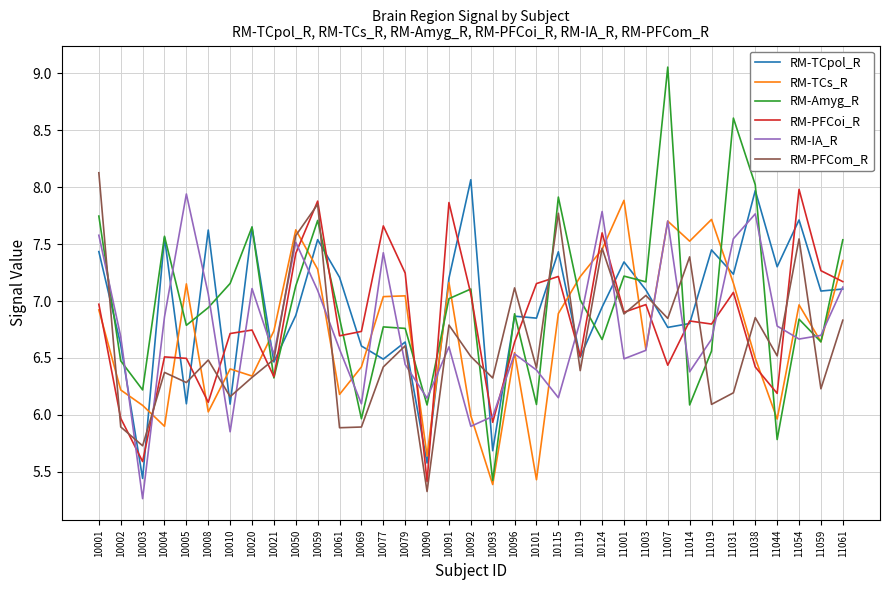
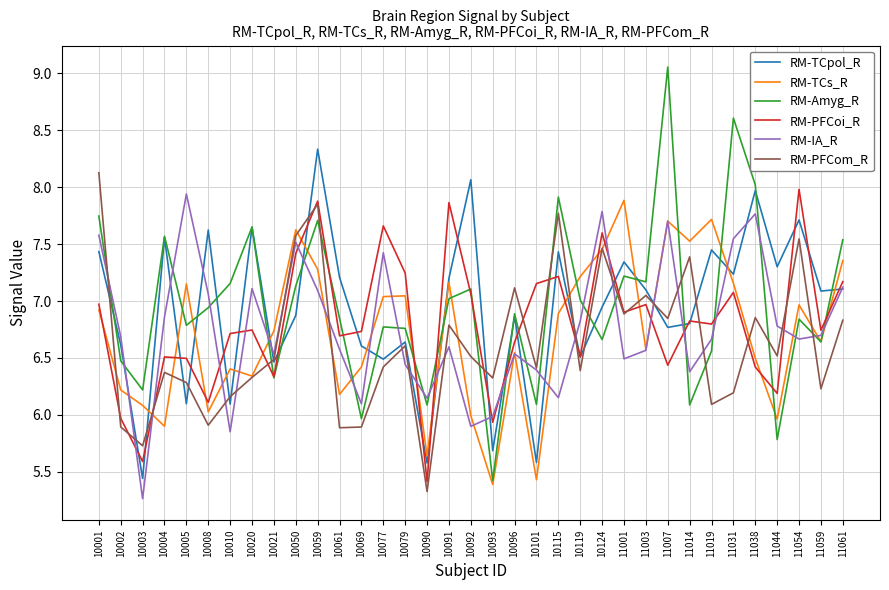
  {
    "RM-TCpol_R": {
      "10001": 7.43,
      "10002": 6.62,
      "10003": 5.44,
      "10005": 6.10,
      "10008": 7.62,
      "10010": 6.09,
      "10050": 6.87,
-     "10059": 7.54,
+     "10059": 8.33,
      "10061": 7.21,
      "10069": 6.61,
      "10077": 6.49,
      "10079": 6.64,
      "10090": 5.58,
      "10091": 7.20,
      "10092": 8.07,
      "10093": 5.69,
-     "10101": 6.85,
+     "10101": 5.58,
      "10115": 7.43,
      "10124": 6.95,
      "11001": 7.34,
      "11003": 7.10,
      "11007": 6.77,
      "11019": 7.45,
      "11031": 7.24,
      "11038": 7.97,
      "11044": 7.30,
      "11054": 7.71,
      "11059": 7.09
    },
    "RM-TCs_R": {
      "10001": 6.92,
      "10002": 6.22,
      "10003": 6.08,
      "10004": 5.90,
      "10005": 7.15,
      "10008": 6.03,
      "10010": 6.40,
      "10021": 6.74,
      "10050": 7.63,
      "10059": 7.28,
      "10061": 6.18,
      "10069": 6.42,
      "10077": 7.04,
      "10079": 7.05,
      "10090": 5.64,
      "10091": 7.16,
      "10092": 5.99,
      "10093": 5.39,
      "10101": 5.43,
      "10115": 6.89,
      "10119": 7.21,
      "11001": 7.88,
      "11014": 7.53,
      "11019": 7.72,
      "11031": 7.16,
      "11038": 6.50,
      "11044": 5.96,
      "11054": 6.97,
      "11061": 7.36
    },
    "RM-Amyg_R": {
      "10001": 7.75,
      "10002": 6.47,
      "10003": 6.22,
      "10005": 6.79,
      "10008": 6.94,
      "10010": 7.15,
      "10050": 7.13,
      "10059": 7.71,
      "10061": 6.85,
      "10069": 5.97,
      "10077": 6.77,
      "10079": 6.76,
      "10090": 6.09,
      "10091": 7.02,
      "10092": 7.11,
      "10093": 5.42,
      "10101": 6.09,
      "10115": 7.91,
      "10119": 7.01,
      "10124": 6.66,
      "11001": 7.22,
      "11003": 7.17,
      "11007": 9.05,
      "11014": 6.09,
      "11019": 6.56,
      "11031": 8.61,
      "11038": 8.02,
      "11044": 5.78,
      "11054": 6.84,
      "11061": 7.54
    },
    "RM-PFCoi_R": {
      "10001": 6.97,
      "10002": 5.97,
      "10003": 5.59,
      "10004": 6.51,
      "10005": 6.50,
      "10008": 6.11,
      "10010": 6.71,
      "10020": 6.75,
      "10050": 7.42,
      "10059": 7.88,
      "10061": 6.69,
      "10069": 6.73,
      "10077": 7.66,
      "10079": 7.25,
      "10090": 5.41,
      "10091": 7.86,
      "10092": 7.06,
      "10093": 5.94,
      "10096": 6.64,
      "10101": 7.15,
      "10115": 7.22,
      "10124": 7.60,
      "11003": 6.97,
      "11007": 6.44,
      "11019": 6.80,
      "11031": 7.08,
      "11038": 6.42,
      "11044": 6.19,
      "11054": 7.98,
-     "11059": 7.27,
+     "11059": 6.74,
      "11061": 7.17
    },
    "RM-IA_R": {
      "10001": 7.58,
      "10002": 6.69,
      "10003": 5.26,
      "10004": 6.86,
      "10005": 7.94,
      "10008": 7.06,
      "10010": 5.85,
      "10020": 7.11,
      "10021": 6.53,
      "10050": 7.52,
      "10059": 7.09,
      "10061": 6.58,
      "10069": 6.10,
      "10077": 7.42,
      "10079": 6.44,
      "10090": 6.15,
      "10091": 6.60,
      "10092": 5.90,
      "10093": 5.99,
      "10115": 6.15,
      "10119": 6.82,
      "10124": 7.79,
      "11001": 6.49,
      "11014": 6.38,
      "11019": 6.66,
      "11031": 7.55,
      "11038": 7.77,
      "11044": 6.78,
      "11054": 6.67,
      "11059": 6.70
    },
    "RM-PFCom_R": {
      "10001": 8.13,
      "10002": 5.89,
      "10003": 5.73,
      "10004": 6.37,
      "10005": 6.28,
-     "10008": 6.48,
+     "10008": 5.91,
      "10010": 6.16,
      "10050": 7.58,
      "10059": 7.85,
      "10061": 5.89,
      "10069": 5.89,
      "10077": 6.42,
      "10079": 6.61,
      "10090": 5.33,
      "10091": 6.79,
      "10092": 6.51,
      "10093": 6.32,
      "10096": 7.12,
      "10115": 7.77,
      "10119": 6.39,
      "11003": 7.05,
      "11007": 6.85,
      "11014": 7.39,
      "11019": 6.09,
      "11031": 6.19,
      "11038": 6.85,
      "11044": 6.52,
      "11054": 7.55,
      "11059": 6.23,
      "11061": 6.83
    }
  }
